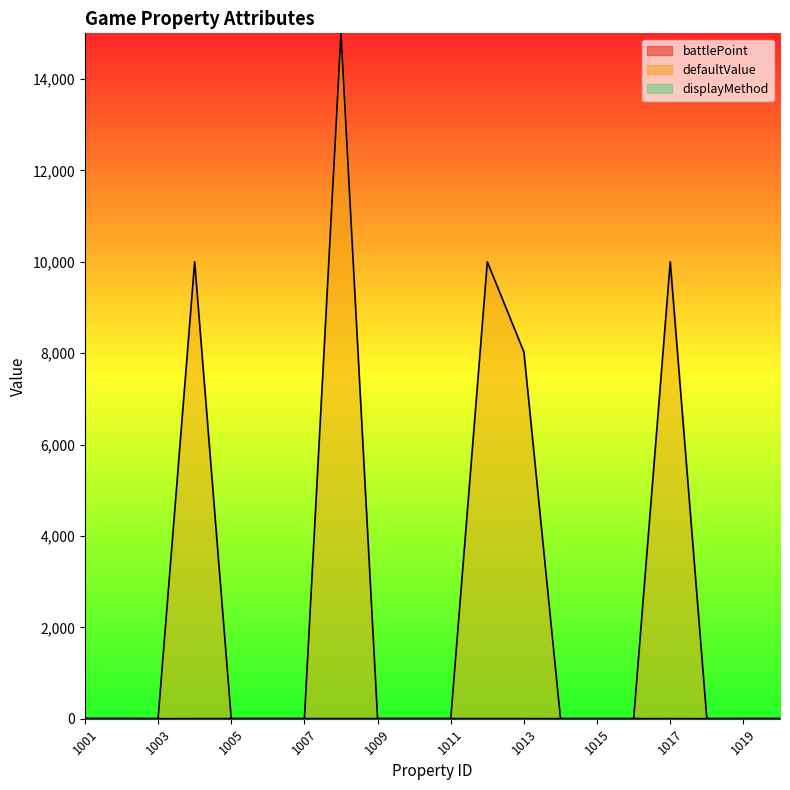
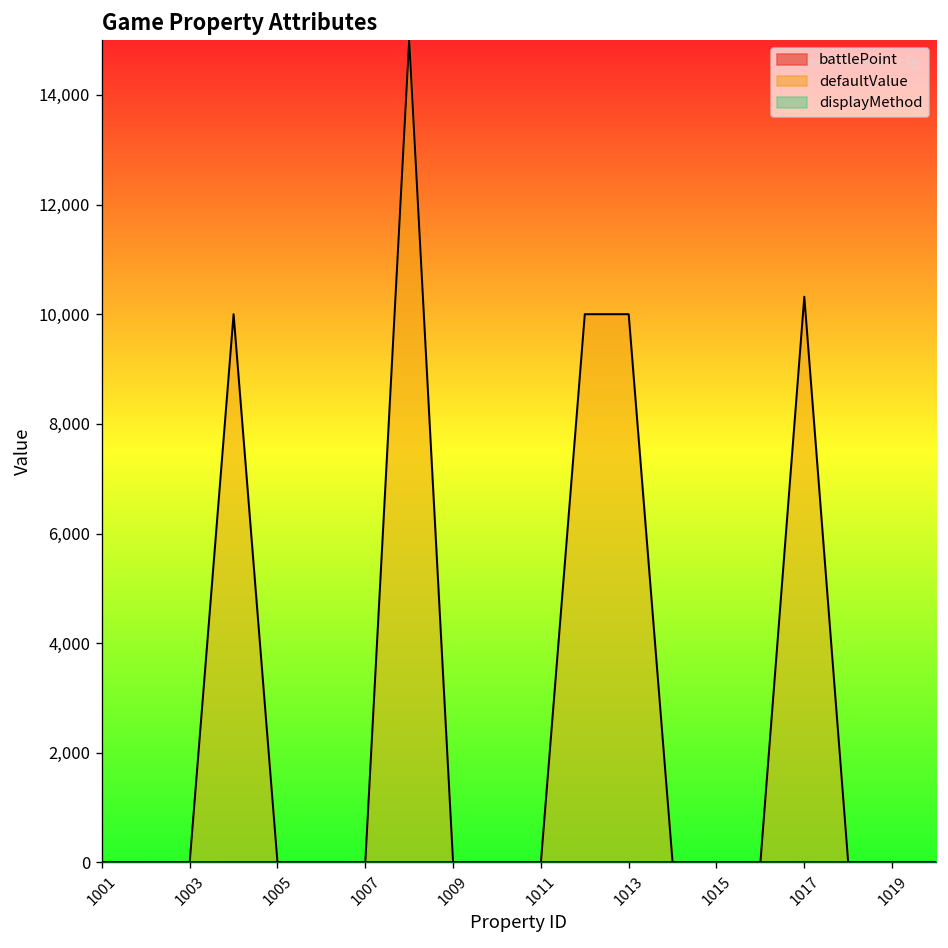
  {
    "defaultValue": {
-     "1013": "8,000",
-     "1017": "10,000"
+     "1013": "10,000",
+     "1017": "10,300"
    }
  }
